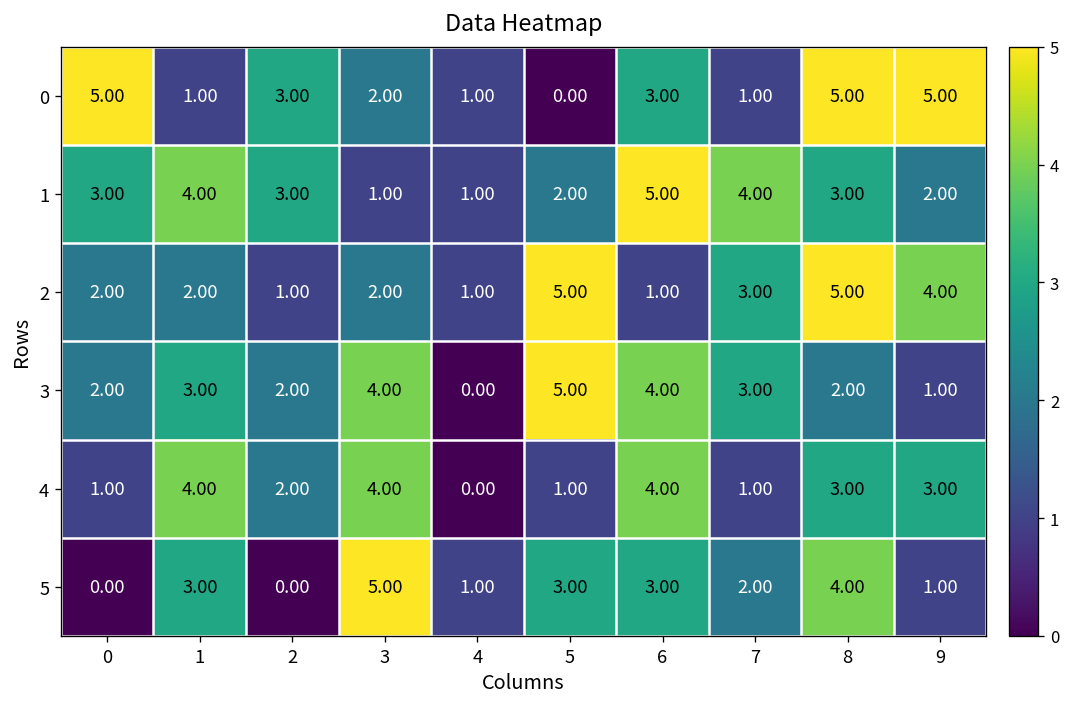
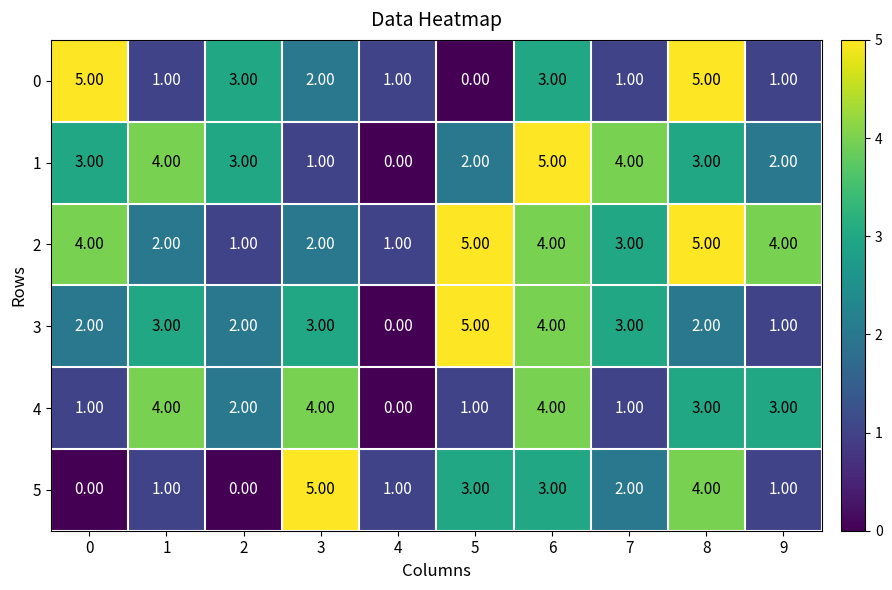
  {
    "0": {
      "0": 5.00,
      "1": 1.00,
      "2": 3.00,
      "3": 2.00,
      "4": 1.00,
      "5": 0.00,
      "6": 3.00,
      "7": 1.00,
      "8": 5.00,
-     "9": 5.00
+     "9": 1.00
    },
    "1": {
      "0": 3.00,
      "1": 4.00,
      "2": 3.00,
      "3": 1.00,
-     "4": 1.00,
+     "4": 0.00,
      "5": 2.00,
      "6": 5.00,
      "7": 4.00,
      "8": 3.00,
      "9": 2.00
    },
    "2": {
-     "0": 2.00,
+     "0": 4.00,
      "1": 2.00,
      "2": 1.00,
      "3": 2.00,
      "4": 1.00,
      "5": 5.00,
-     "6": 1.00,
+     "6": 4.00,
      "7": 3.00,
      "8": 5.00,
      "9": 4.00
    },
    "3": {
      "0": 2.00,
      "1": 3.00,
      "2": 2.00,
-     "3": 4.00,
+     "3": 3.00,
      "4": 0.00,
      "5": 5.00,
      "6": 4.00,
      "7": 3.00,
      "8": 2.00,
      "9": 1.00
    },
    "4": {
      "0": 1.00,
      "1": 4.00,
      "2": 2.00,
      "3": 4.00,
      "4": 0.00,
      "5": 1.00,
      "6": 4.00,
      "7": 1.00,
      "8": 3.00,
      "9": 3.00
    },
    "5": {
      "0": 0.00,
-     "1": 3.00,
+     "1": 1.00,
      "2": 0.00,
      "3": 5.00,
      "4": 1.00,
      "5": 3.00,
      "6": 3.00,
      "7": 2.00,
      "8": 4.00,
      "9": 1.00
    }
  }
